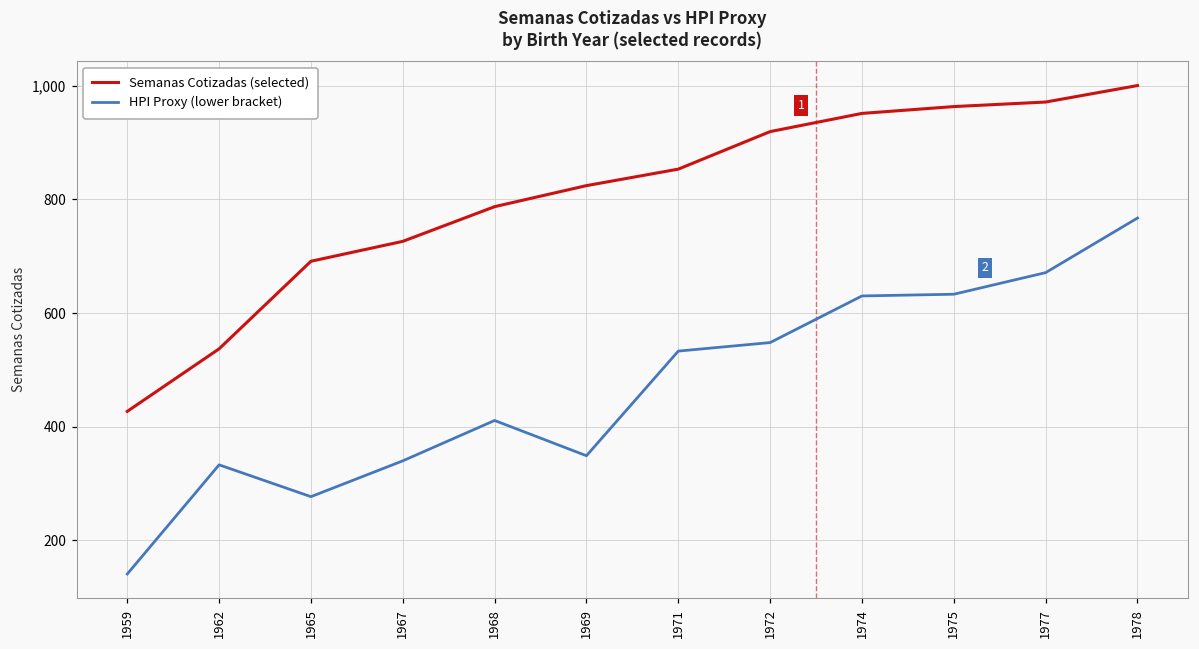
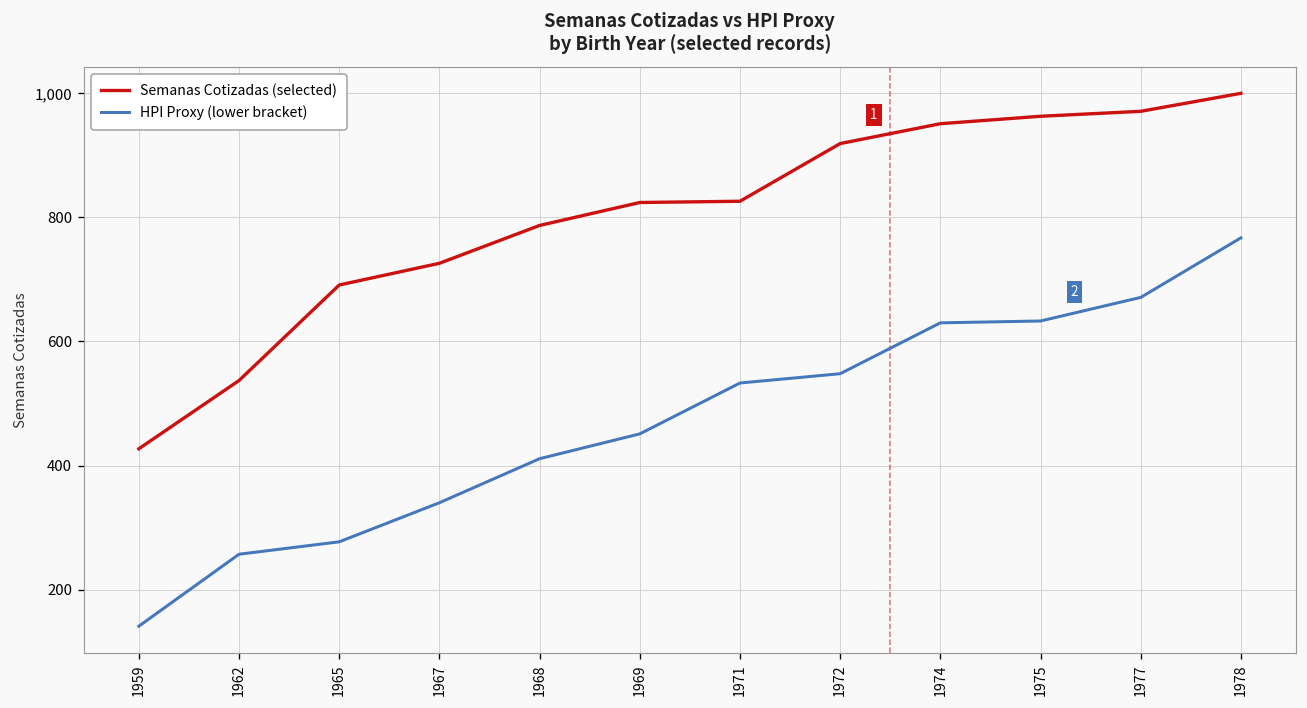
  {
    "Semanas Cotizadas (selected)": {
      "1959": "430",
      "1962": "540",
      "1965": "690",
      "1967": "730",
      "1968": "790",
      "1969": "820",
-     "1971": "850",
+     "1971": "830",
      "1972": "920",
      "1974": "950",
      "1975": "960",
      "1977": "970",
      "1978": "1,000"
    },
    "HPI Proxy (lower bracket)": {
      "1959": "140",
-     "1962": "330",
+     "1962": "260",
      "1965": "280",
      "1967": "340",
      "1968": "410",
-     "1969": "350",
+     "1969": "450",
      "1971": "530",
      "1972": "550",
      "1974": "630",
      "1975": "630",
      "1977": "670",
      "1978": "770"
    }
  }
